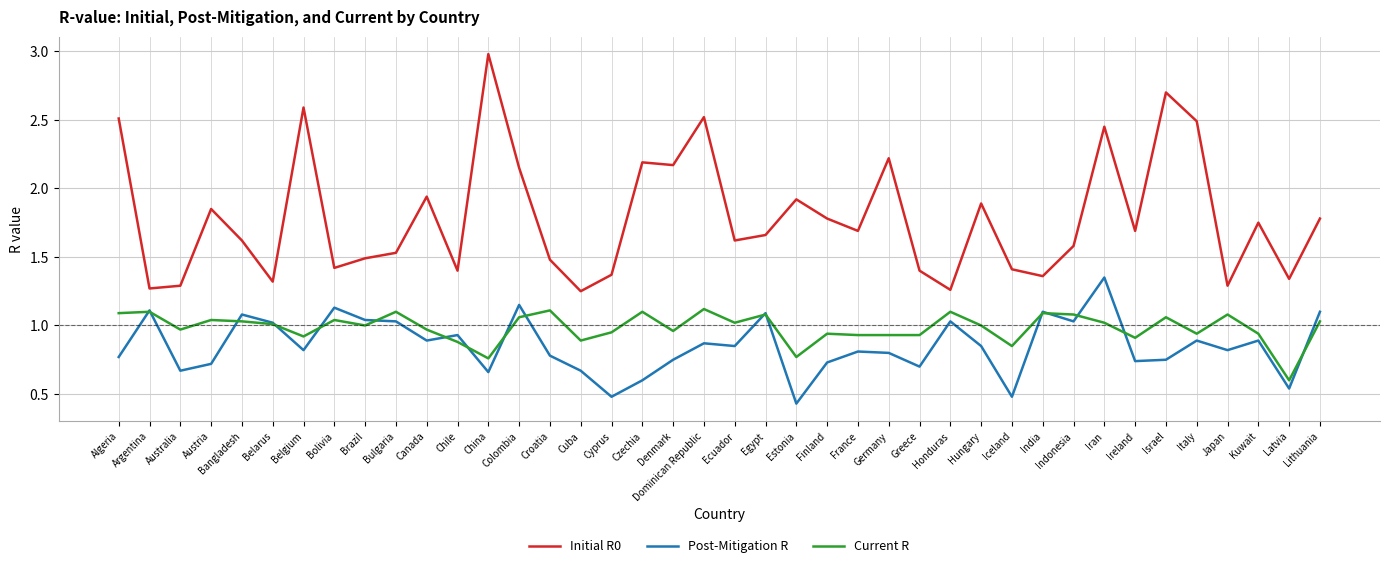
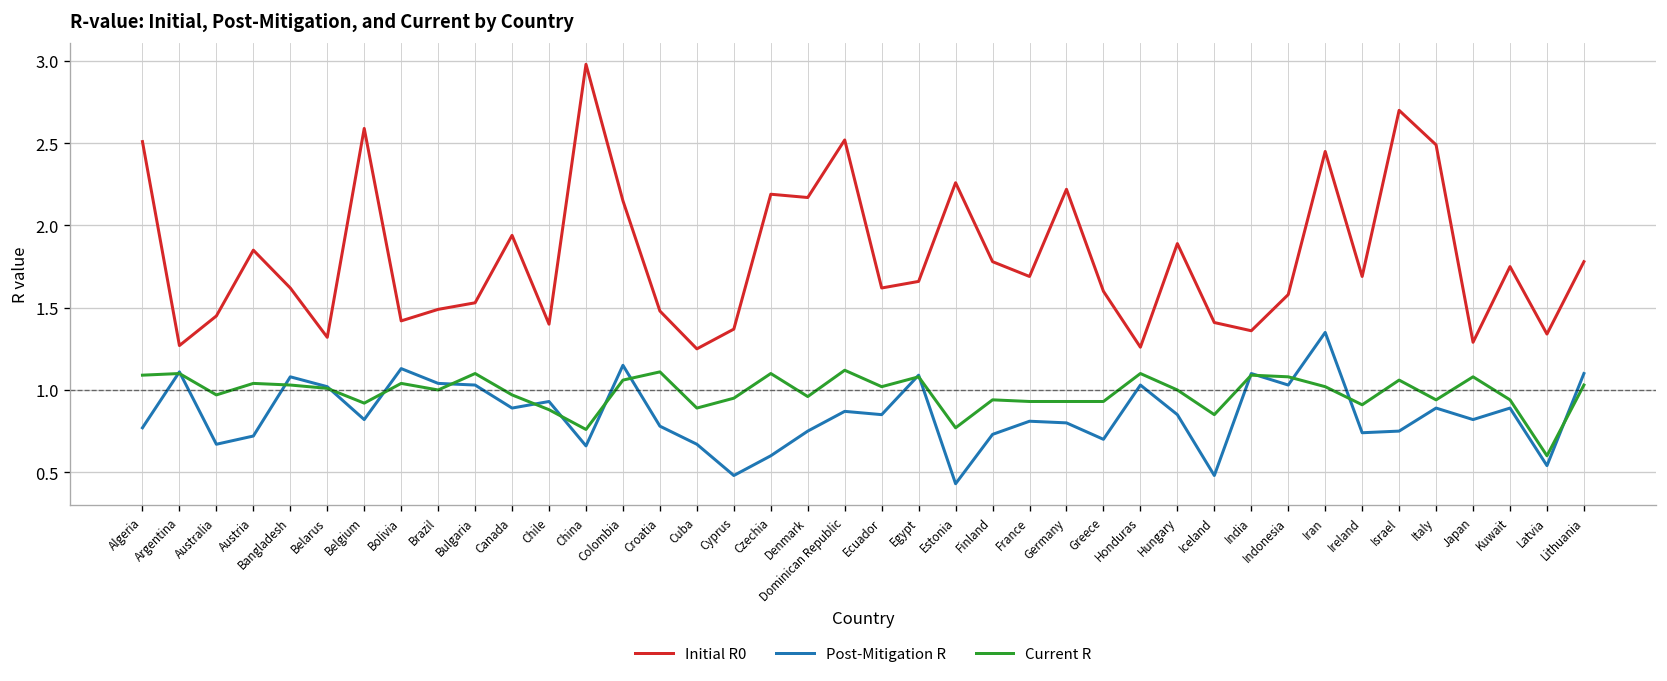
  {
    "Initial R0": {
      "Algeria": 2.51,
      "Argentina": 1.27,
-     "Australia": 1.29,
+     "Australia": 1.45,
      "Austria": 1.85,
      "Bangladesh": 1.62,
      "Belarus": 1.32,
      "Belgium": 2.59,
      "Bolivia": 1.42,
      "Brazil": 1.49,
      "Bulgaria": 1.53,
      "Canada": 1.94,
      "Chile": 1.40,
      "China": 2.98,
      "Colombia": 2.15,
      "Croatia": 1.48,
      "Cuba": 1.25,
      "Cyprus": 1.37,
      "Czechia": 2.19,
      "Denmark": 2.17,
      "Dominican Republic": 2.52,
      "Ecuador": 1.62,
      "Egypt": 1.66,
-     "Estonia": 1.92,
+     "Estonia": 2.26,
      "Finland": 1.78,
      "France": 1.69,
      "Germany": 2.22,
-     "Greece": 1.4,
+     "Greece": 1.6,
      "Honduras": 1.26,
      "Hungary": 1.89,
      "Iceland": 1.41,
      "India": 1.36,
      "Indonesia": 1.58,
      "Iran": 2.45,
      "Ireland": 1.69,
      "Israel": 2.70,
      "Italy": 2.49,
      "Japan": 1.29,
      "Kuwait": 1.75,
      "Latvia": 1.34,
      "Lithuania": 1.78
    },
    "Post-Mitigation R": {
      "Algeria": 0.77,
      "Australia": 0.67,
      "Austria": 0.72,
      "Bangladesh": 1.08,
      "Belgium": 0.82,
      "Bolivia": 1.13,
      "Brazil": 1.04,
      "Bulgaria": 1.03,
      "Canada": 0.89,
      "Chile": 0.93,
      "China": 0.66,
      "Colombia": 1.15,
      "Croatia": 0.78,
      "Cuba": 0.67,
      "Cyprus": 0.48,
      "Czechia": 0.60,
      "Denmark": 0.75,
      "Dominican Republic": 0.87,
      "Ecuador": 0.85,
      "Estonia": 0.43,
      "Finland": 0.73,
      "France": 0.81,
      "Germany": 0.80,
      "Greece": 0.70,
      "Honduras": 1.03,
      "Hungary": 0.85,
      "Iceland": 0.48,
      "Indonesia": 1.03,
      "Iran": 1.35,
      "Ireland": 0.74,
      "Israel": 0.75,
      "Italy": 0.89,
      "Japan": 0.82,
      "Kuwait": 0.89,
      "Latvia": 0.54,
      "Lithuania": 1.10
    },
    "Current R": {
      "Algeria": 1.09,
      "Australia": 0.97,
      "Austria": 1.04,
      "Bangladesh": 1.03,
      "Belgium": 0.92,
      "Bolivia": 1.04,
      "Brazil": 1.00,
      "Bulgaria": 1.10,
      "Canada": 0.97,
      "Chile": 0.88,
      "China": 0.76,
      "Colombia": 1.06,
      "Croatia": 1.11,
      "Cuba": 0.89,
      "Cyprus": 0.95,
      "Czechia": 1.10,
      "Denmark": 0.96,
      "Dominican Republic": 1.12,
      "Ecuador": 1.02,
      "Estonia": 0.77,
      "Finland": 0.94,
      "France": 0.93,
      "Germany": 0.93,
      "Greece": 0.93,
      "Honduras": 1.10,
      "Hungary": 1.00,
      "Iceland": 0.85,
      "Indonesia": 1.08,
      "Iran": 1.02,
      "Ireland": 0.91,
      "Israel": 1.06,
      "Italy": 0.94,
      "Japan": 1.08,
      "Kuwait": 0.94,
      "Latvia": 0.60,
      "Lithuania": 1.03
    }
  }
